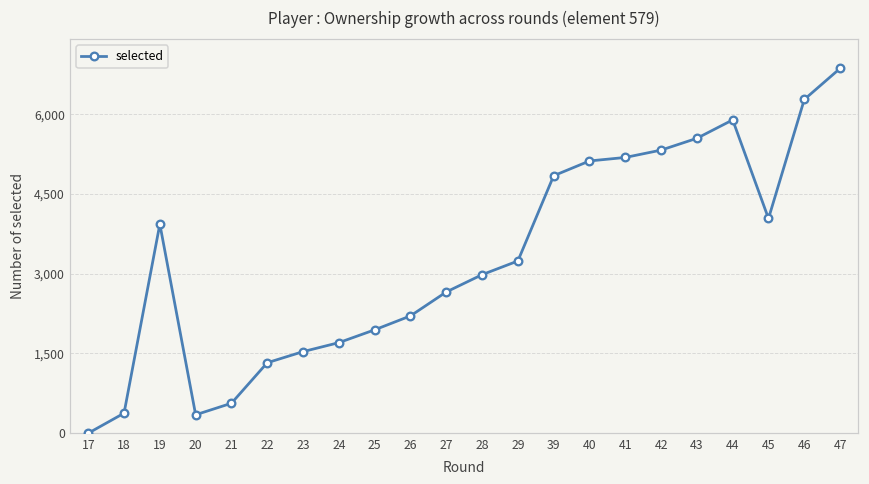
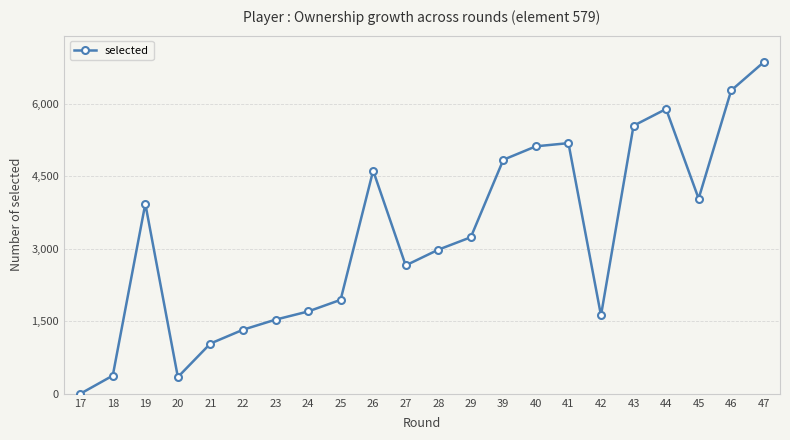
  {
    "17": "0",
    "18": "400",
    "19": "3,900",
    "20": "300",
-   "21": "600",
+   "21": "1,000",
    "22": "1,300",
    "23": "1,500",
    "24": "1,700",
    "25": "1,900",
-   "26": "2,200",
+   "26": "4,600",
    "27": "2,700",
    "28": "3,000",
    "29": "3,200",
    "39": "4,800",
    "40": "5,100",
    "41": "5,200",
-   "42": "5,300",
+   "42": "1,600",
    "43": "5,500",
    "44": "5,900",
    "45": "4,000",
    "46": "6,300",
    "47": "6,900"
  }
